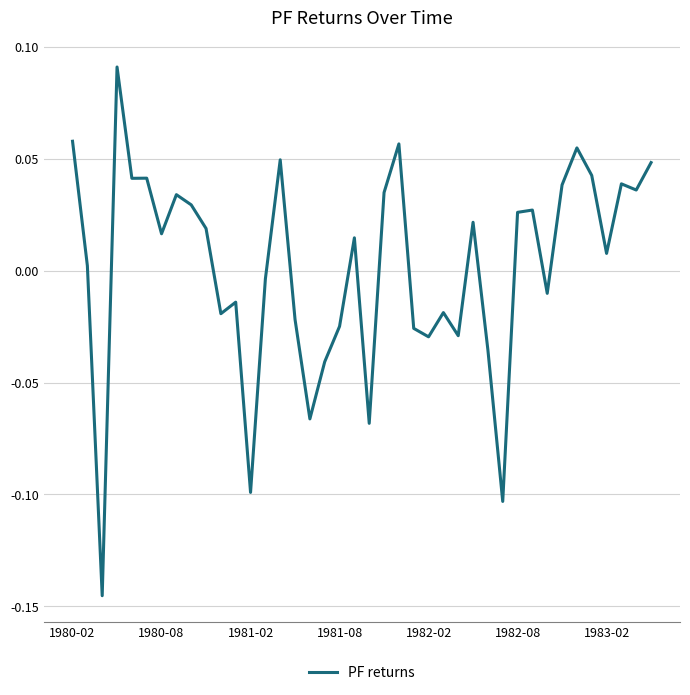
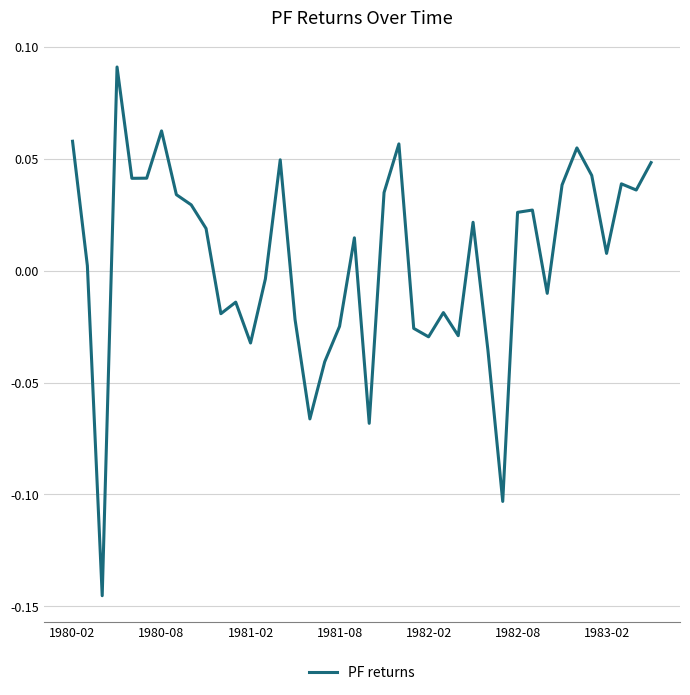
  {
    "1980-02": 0.058,
-   "1980-08": 0.016,
-   "1981-02": -0.099,
+   "1980-08": 0.062,
+   "1981-02": -0.032,
    "1981-08": -0.025,
    "1982-02": -0.030,
    "1982-08": 0.026,
    "1983-02": 0.008
  }
